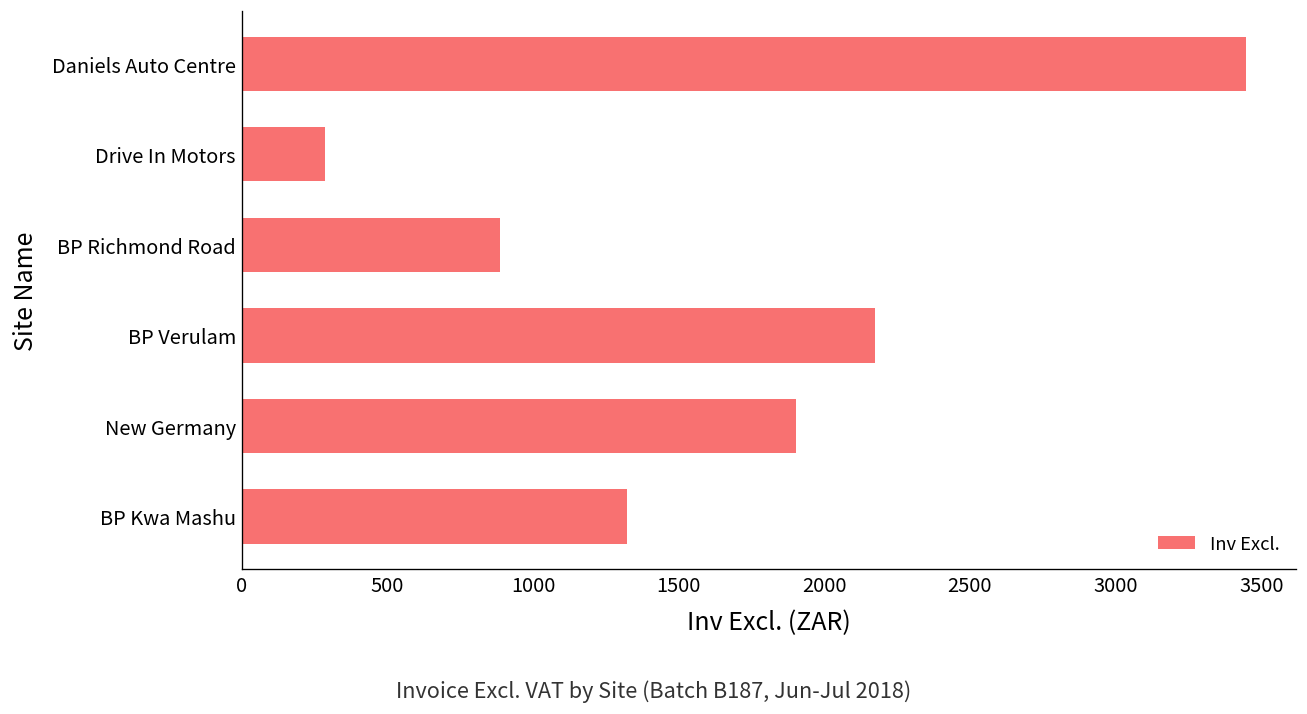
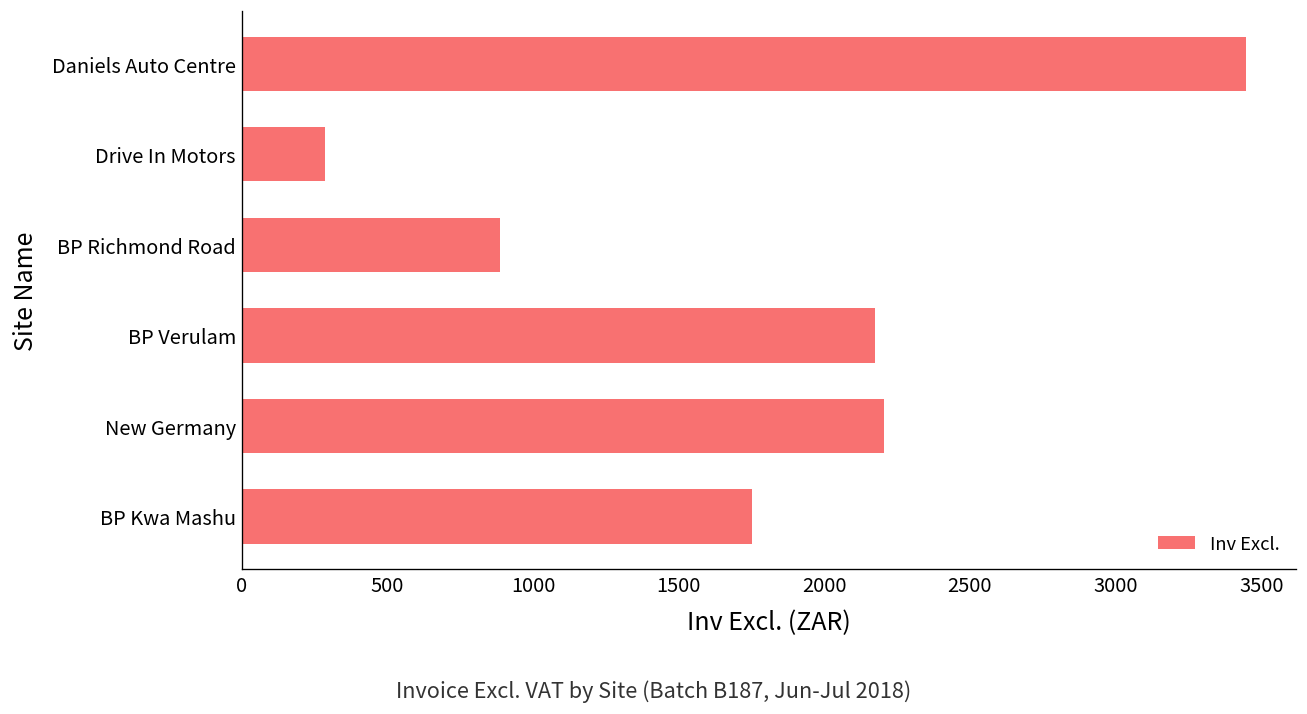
  {
    "Daniels Auto Centre": 3450,
    "Drive In Motors": 280,
    "BP Richmond Road": 890,
    "BP Verulam": 2170,
-   "New Germany": 1900,
-   "BP Kwa Mashu": 1320
+   "New Germany": 2210,
+   "BP Kwa Mashu": 1750
  }
